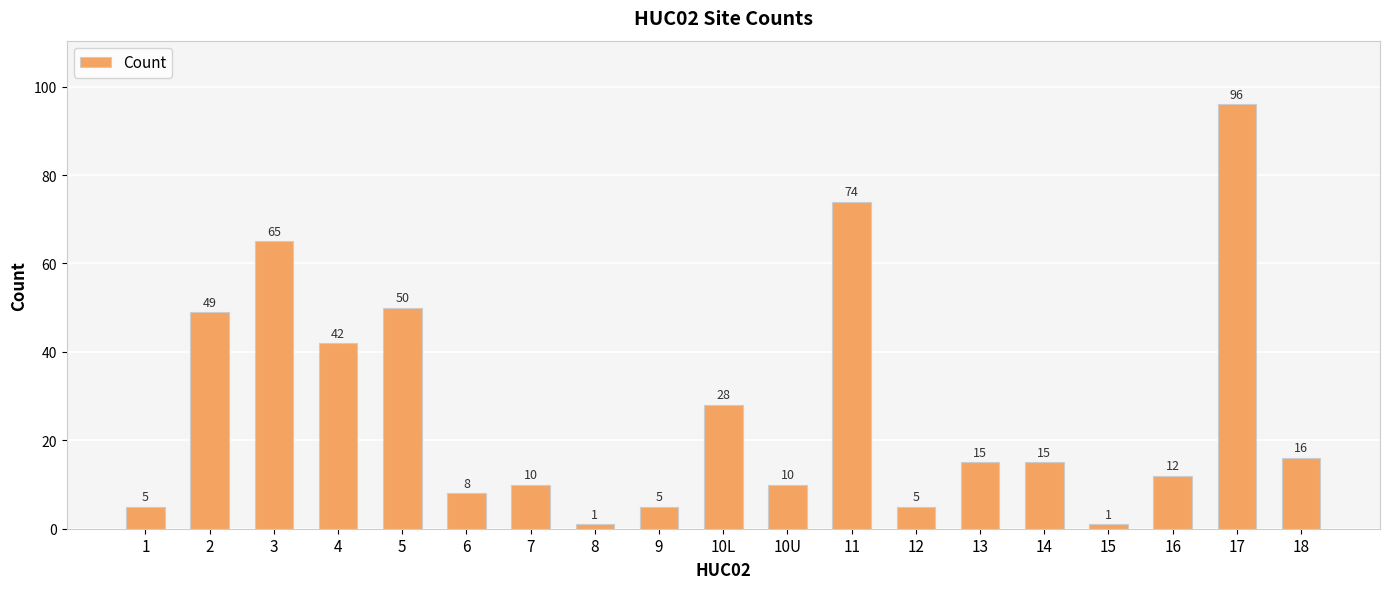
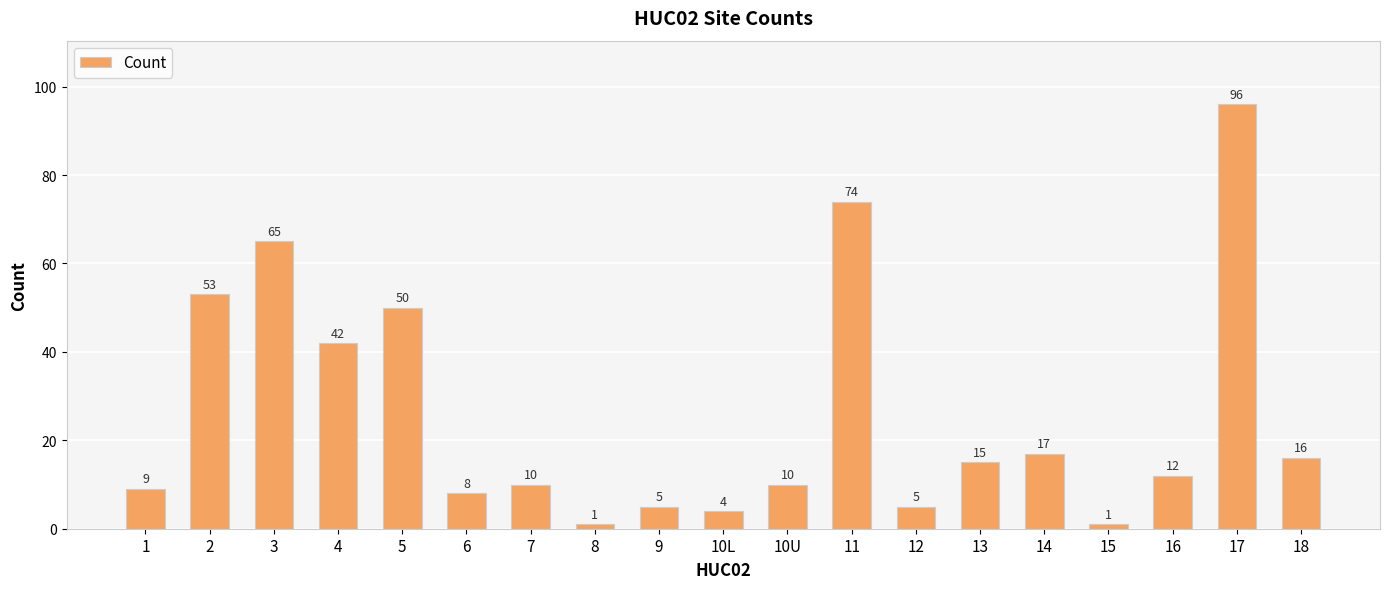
  {
-   "1": 5,
-   "2": 49,
+   "1": 9,
+   "2": 53,
    "3": 65,
    "4": 42,
    "5": 50,
    "6": 8,
    "7": 10,
    "8": 1,
    "9": 5,
-   "10L": 28,
+   "10L": 4,
    "10U": 10,
    "11": 74,
    "12": 5,
    "13": 15,
-   "14": 15,
+   "14": 17,
    "15": 1,
    "16": 12,
    "17": 96,
    "18": 16
  }
